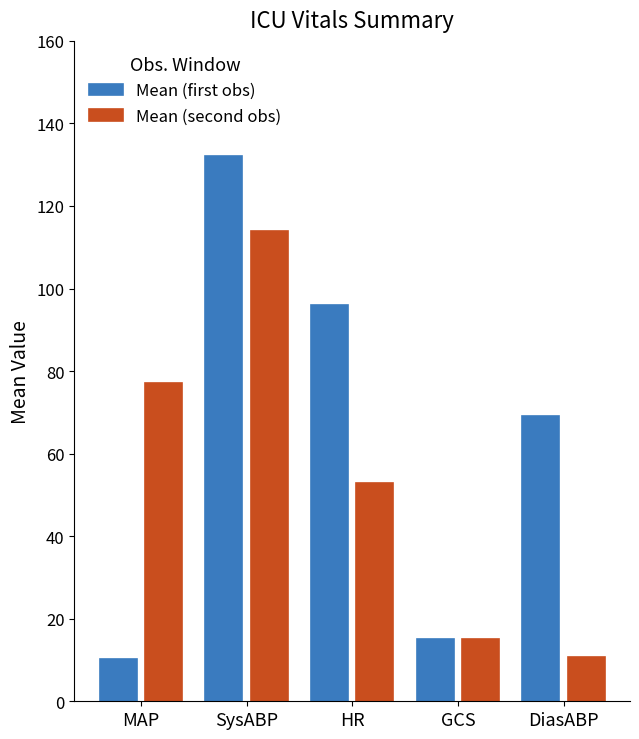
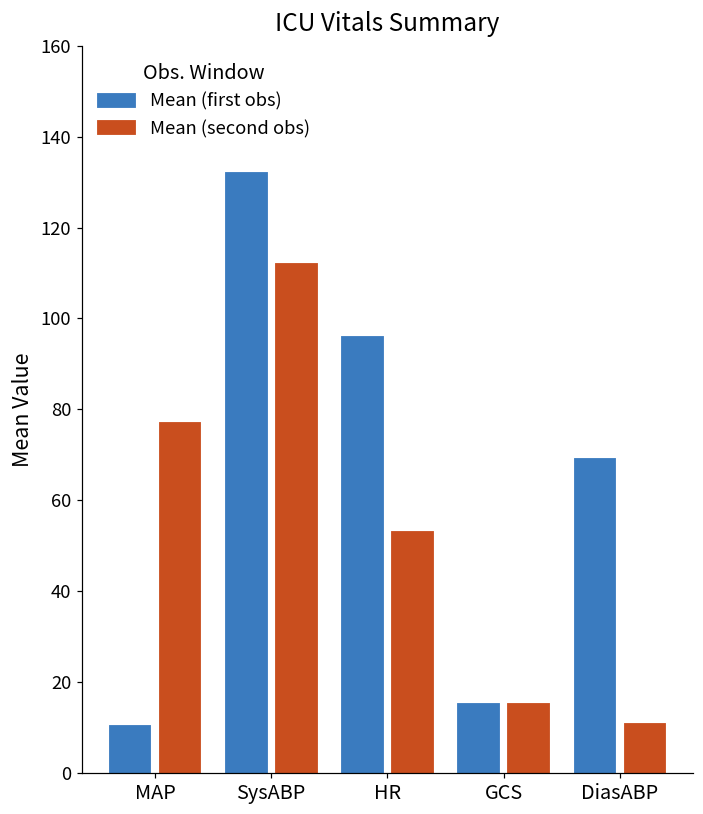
  {
    "Mean (first obs)": {
      "MAP": 10,
      "SysABP": 132,
      "HR": 96,
      "GCS": 15,
      "DiasABP": 69
    },
    "Mean (second obs)": {
      "MAP": 77,
-     "SysABP": 114,
+     "SysABP": 112,
      "HR": 53,
      "GCS": 15,
      "DiasABP": 11
    }
  }
